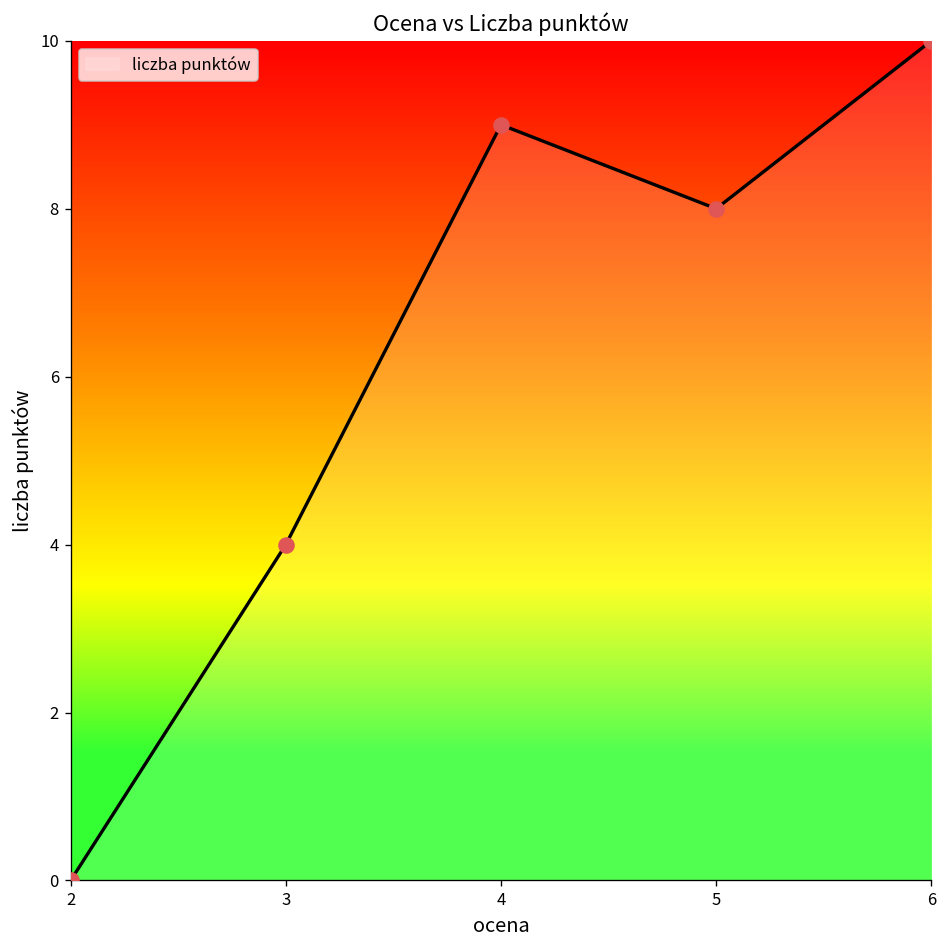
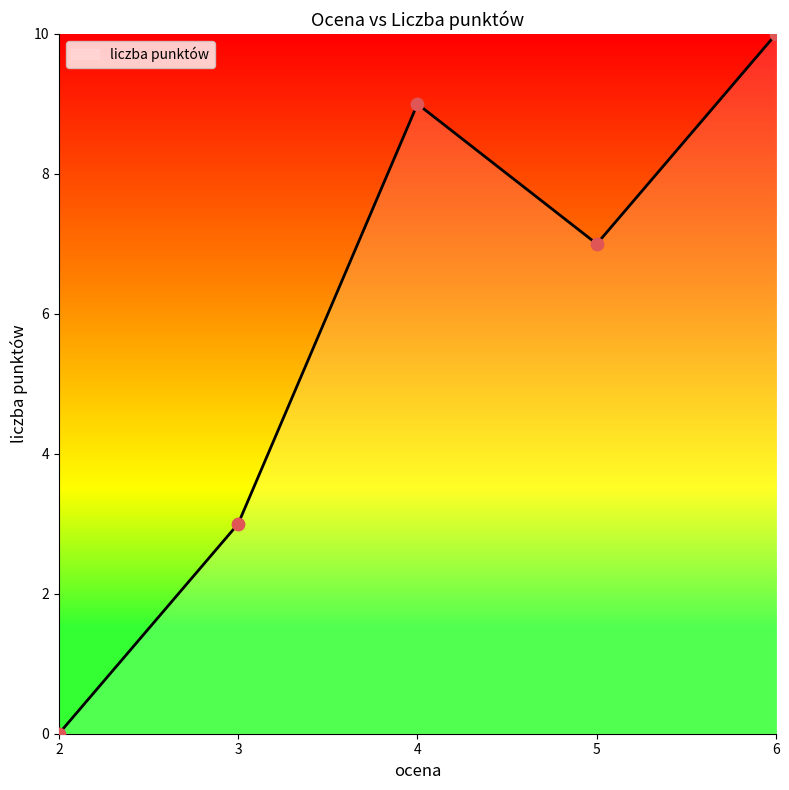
  {
    "2": 0,
-   "3": 4,
+   "3": 3,
    "4": 9,
-   "5": 8,
+   "5": 7,
    "6": 10
  }
